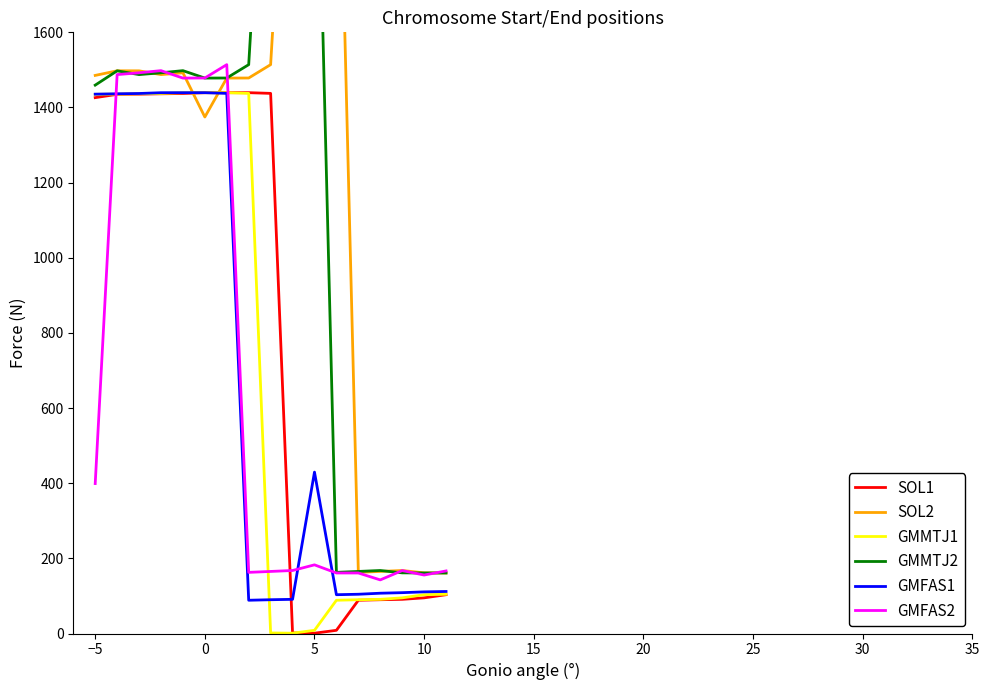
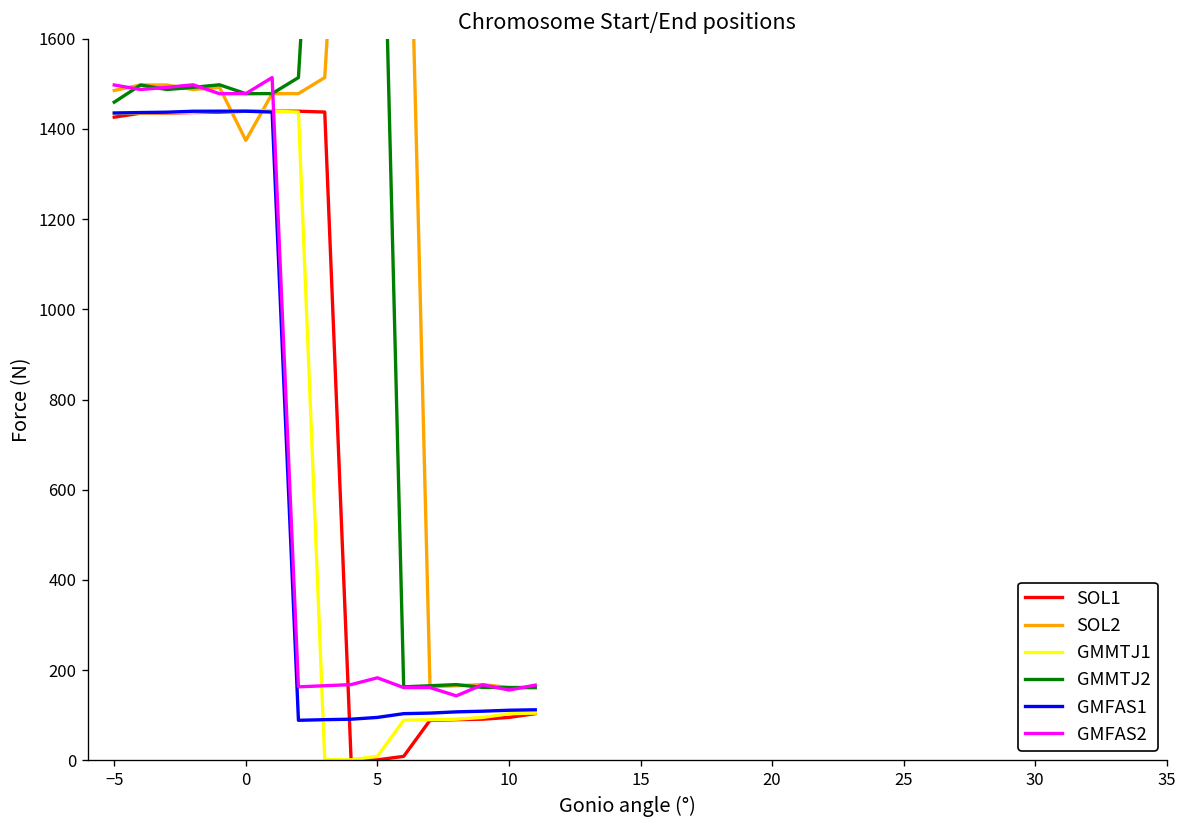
  {
    "SOL1": {
      "−5": 1430,
      "5": 0,
      "10": 90
    },
    "SOL2": {
      "−5": 1490,
      "0": 1370
    },
    "GMMTJ1": {
      "5": 10,
      "10": 100
    },
    "GMMTJ2": {
      "−5": 1460
    },
    "GMFAS1": {
-     "5": 430,
+     "5": 90,
      "10": 110
    },
    "GMFAS2": {
-     "−5": 400,
+     "−5": 1500,
      "5": 180
    }
  }
